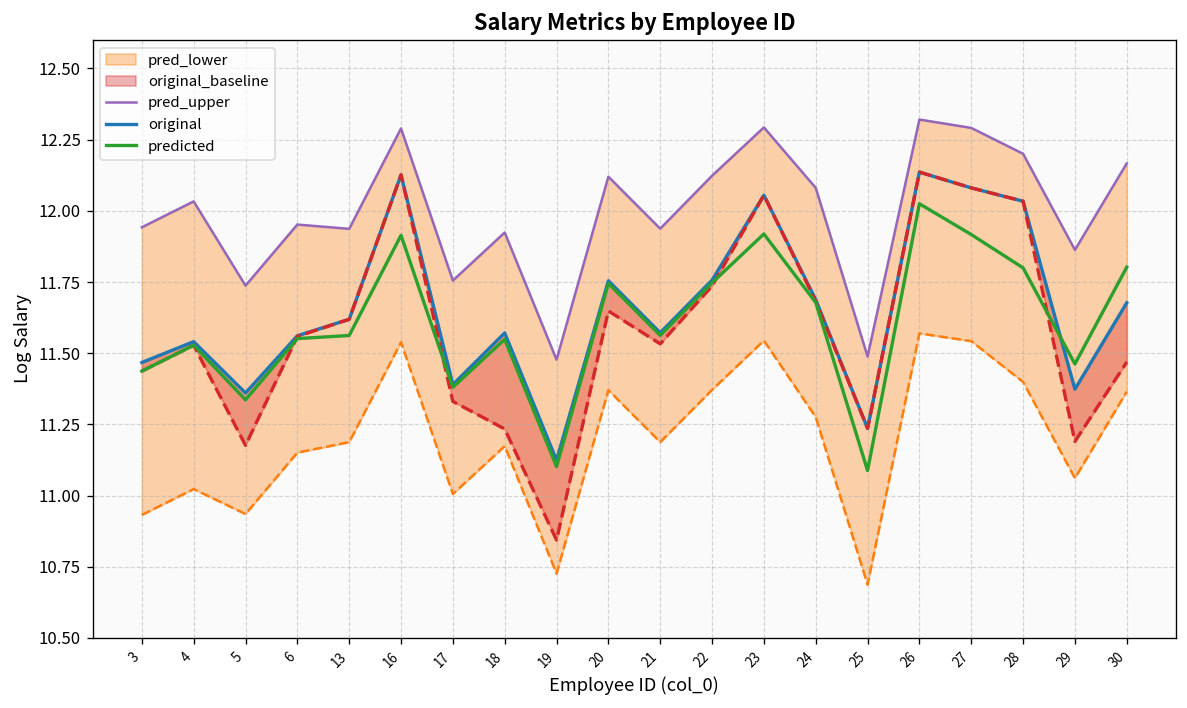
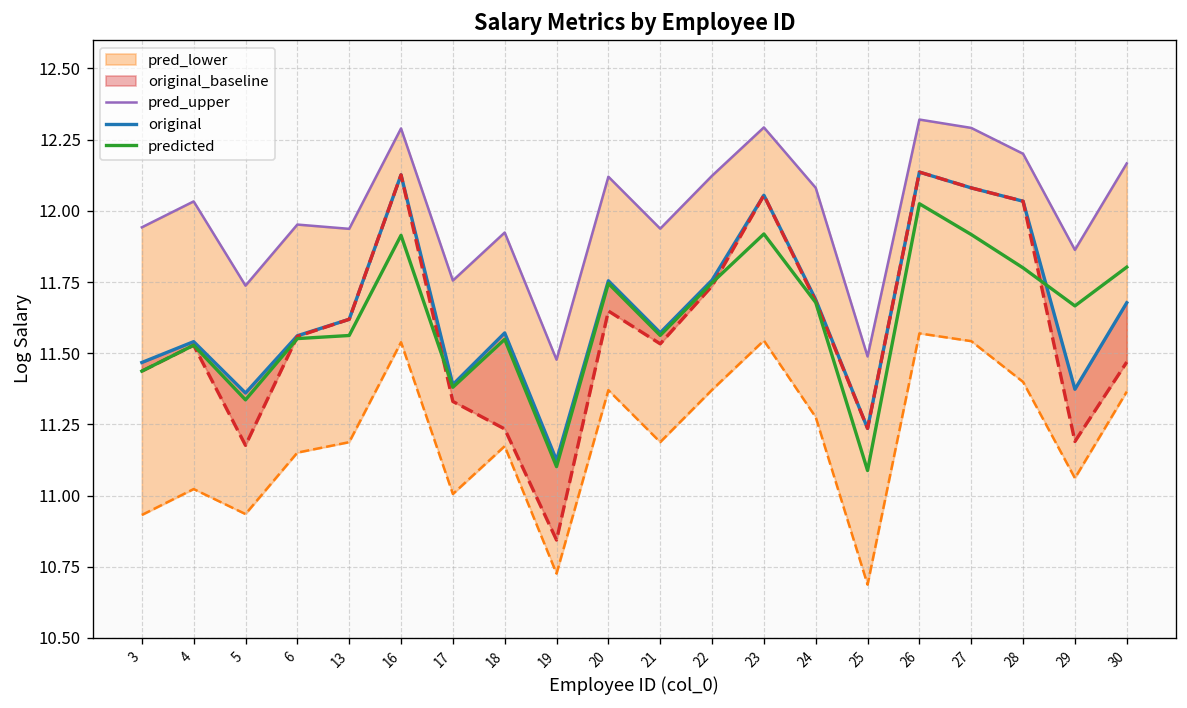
  {
    "predicted": {
      "5": 11.34,
      "13": 11.56,
      "16": 11.91,
      "18": 11.55,
      "19": 11.10,
      "23": 11.92,
      "25": 11.09,
      "26": 12.02,
      "27": 11.92,
      "28": 11.80,
-     "29": 11.46,
+     "29": 11.67,
      "30": 11.80
    }
  }
